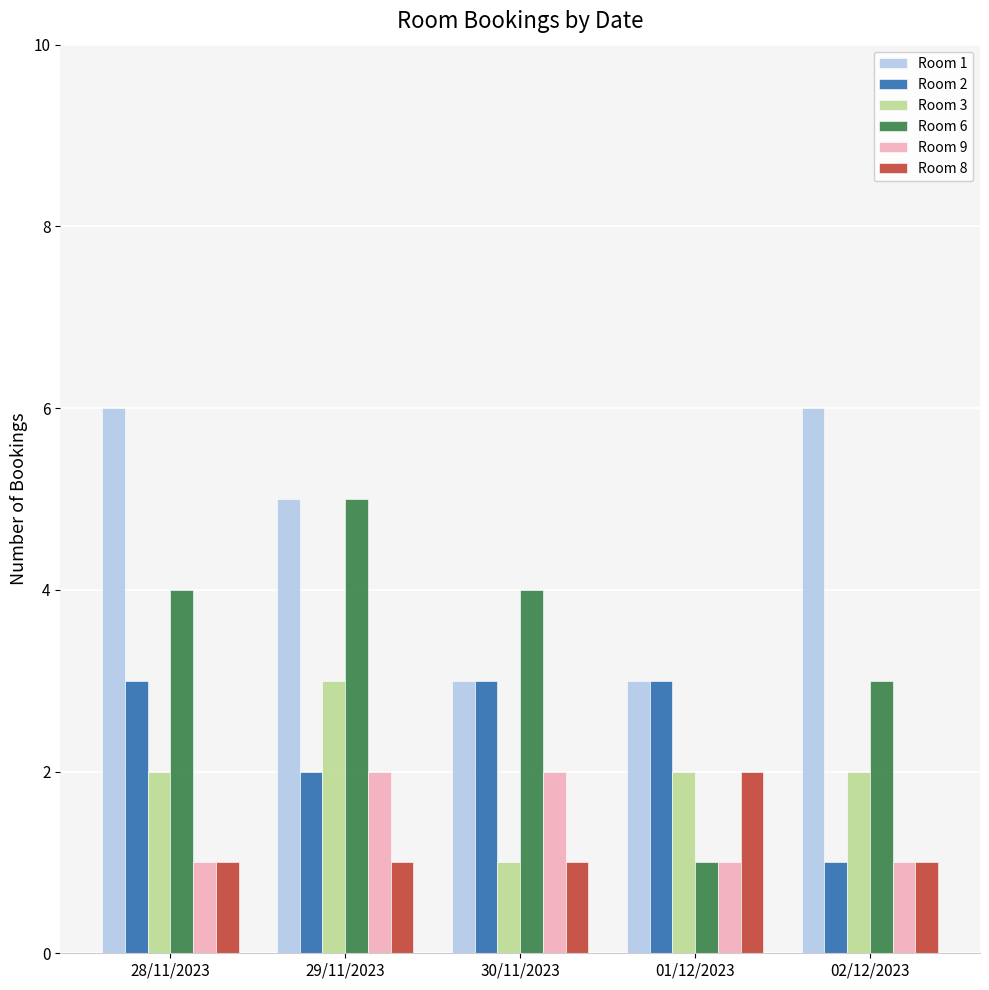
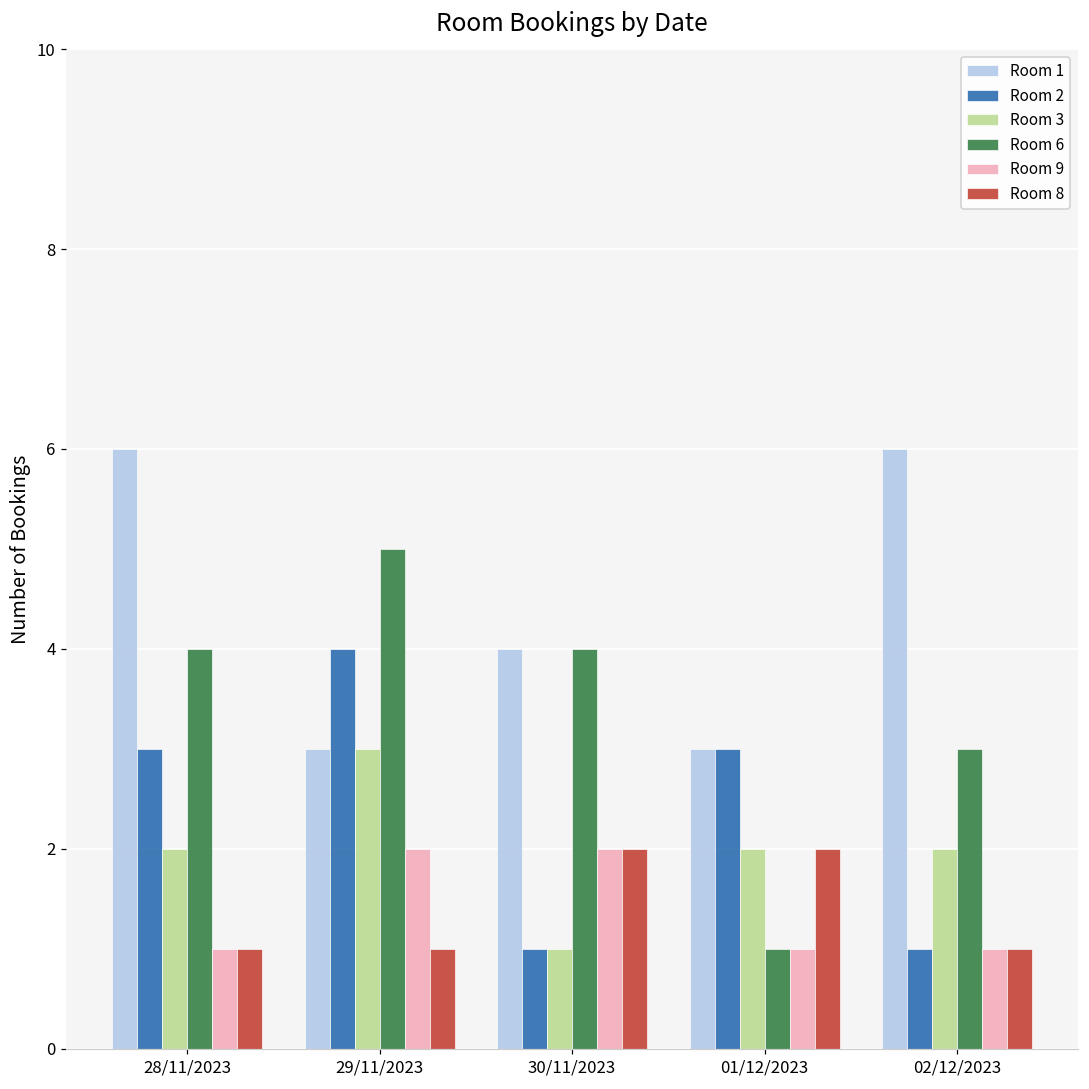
  {
    "Room 1": {
      "28/11/2023": 6,
-     "29/11/2023": 5,
-     "30/11/2023": 3,
+     "29/11/2023": 3,
+     "30/11/2023": 4,
      "01/12/2023": 3,
      "02/12/2023": 6
    },
    "Room 2": {
      "28/11/2023": 3,
-     "29/11/2023": 2,
-     "30/11/2023": 3,
+     "29/11/2023": 4,
+     "30/11/2023": 1,
      "01/12/2023": 3,
      "02/12/2023": 1
    },
    "Room 3": {
      "28/11/2023": 2,
      "29/11/2023": 3,
      "30/11/2023": 1,
      "01/12/2023": 2,
      "02/12/2023": 2
    },
    "Room 6": {
      "28/11/2023": 4,
      "29/11/2023": 5,
      "30/11/2023": 4,
      "01/12/2023": 1,
      "02/12/2023": 3
    },
    "Room 9": {
      "28/11/2023": 1,
      "29/11/2023": 2,
      "30/11/2023": 2,
      "01/12/2023": 1,
      "02/12/2023": 1
    },
    "Room 8": {
      "28/11/2023": 1,
      "29/11/2023": 1,
-     "30/11/2023": 1,
+     "30/11/2023": 2,
      "01/12/2023": 2,
      "02/12/2023": 1
    }
  }
